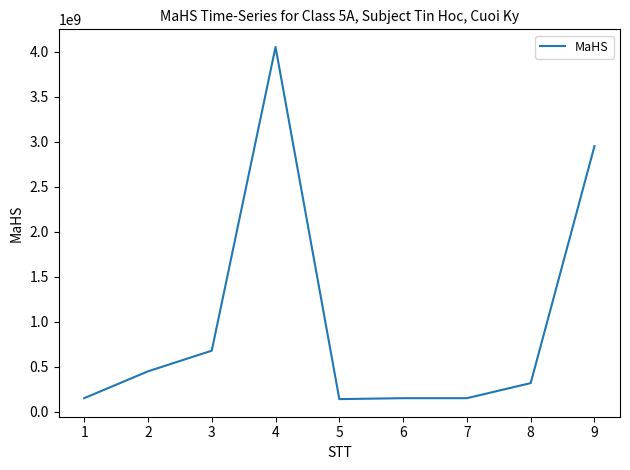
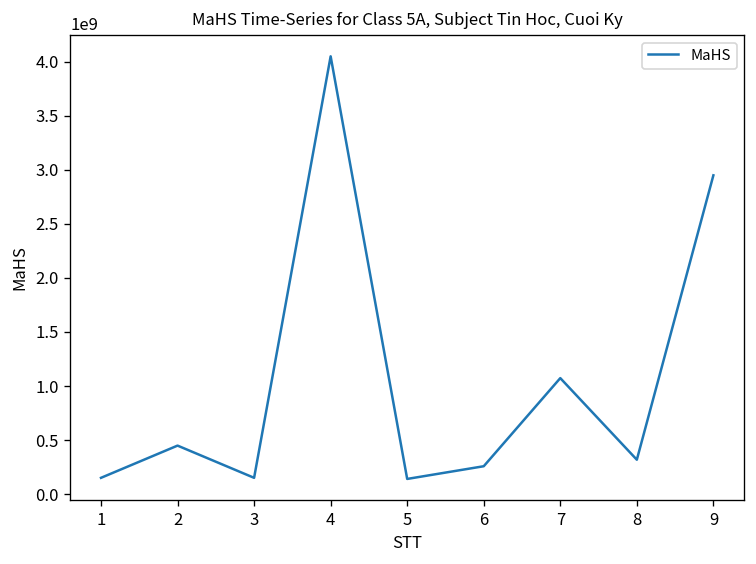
  {
    "1": 200000000,
    "2": 400000000,
-   "3": 700000000,
+   "3": 200000000,
    "4": 4100000000,
    "5": 100000000,
-   "6": 200000000,
-   "7": 200000000,
+   "6": 300000000,
+   "7": 1100000000,
    "8": 300000000,
    "9": 2900000000
  }
